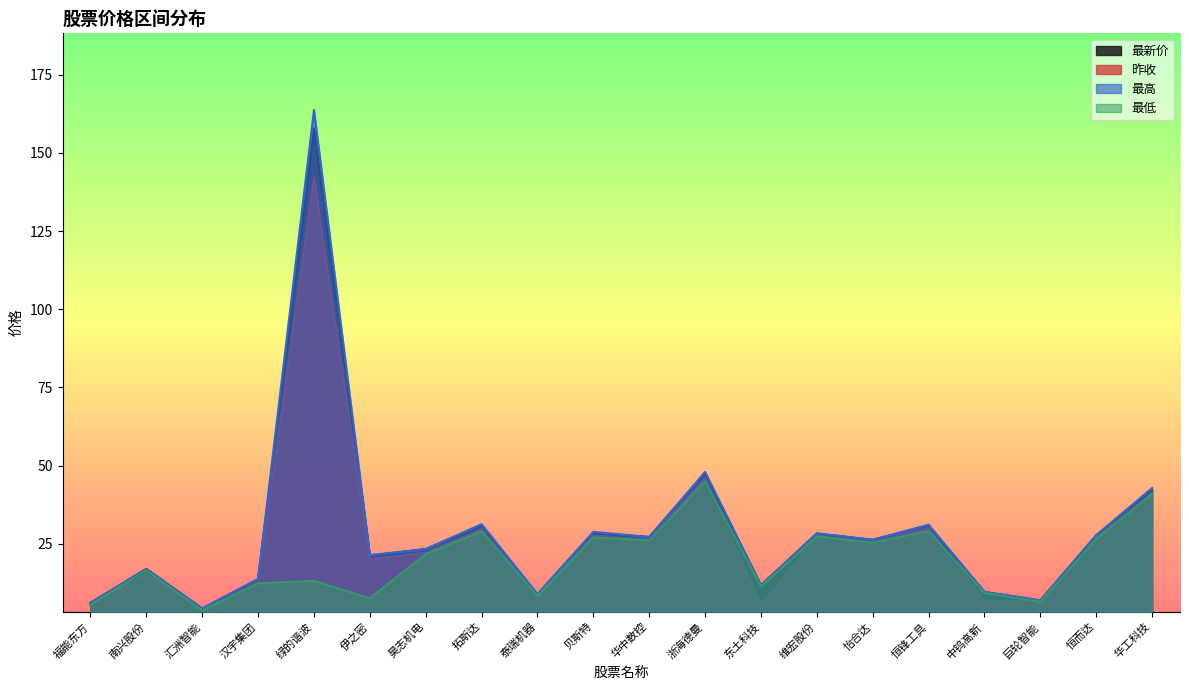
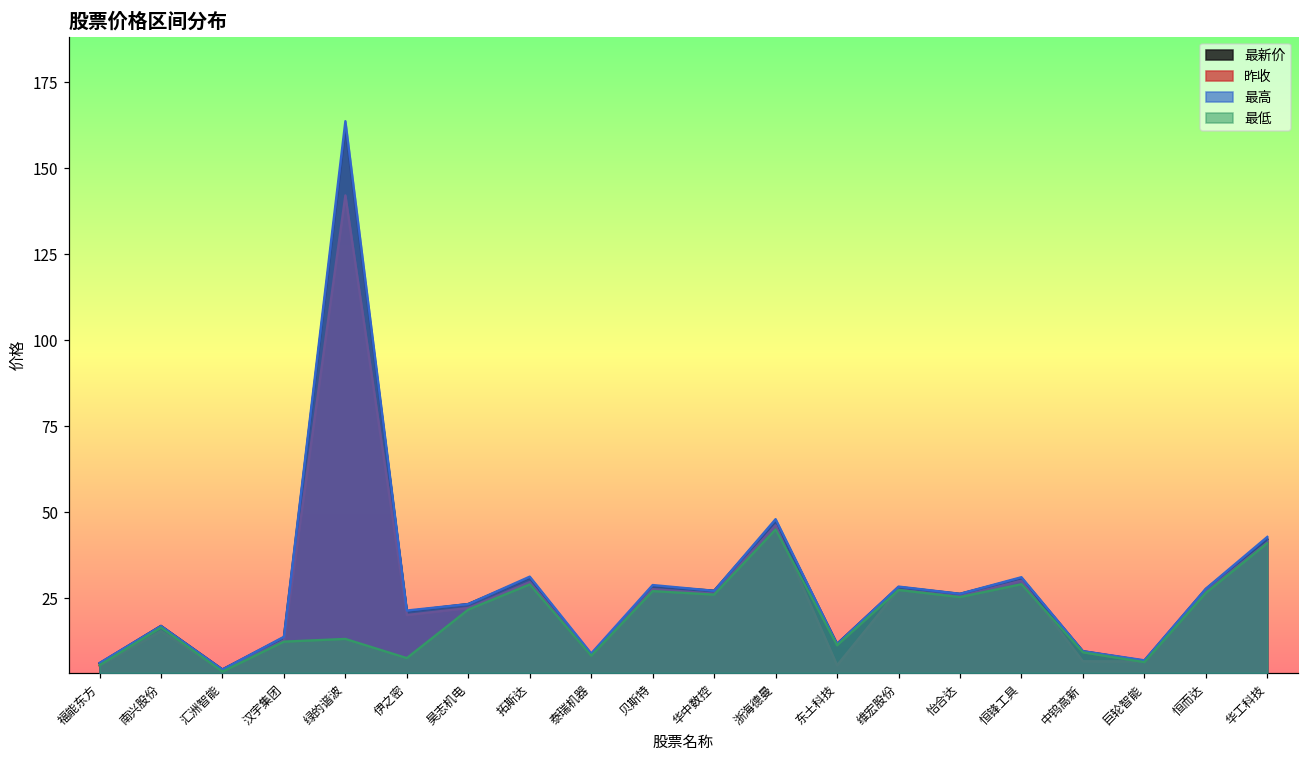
  {
    "最新价": {
-     "绿的谐波": 158
+     "绿的谐波": 162
    },
    "昨收": {
      "南兴股份": 15,
      "绿的谐波": 142,
      "伊之密": 20,
      "浙海德曼": 46,
      "东土科技": 6,
      "中钨高新": 7
    },
    "最高": {
      "绿的谐波": 164
    },
    "最低": {
      "绿的谐波": 13,
      "伊之密": 8,
      "浙海德曼": 45,
      "恒锋工具": 29
    }
  }
